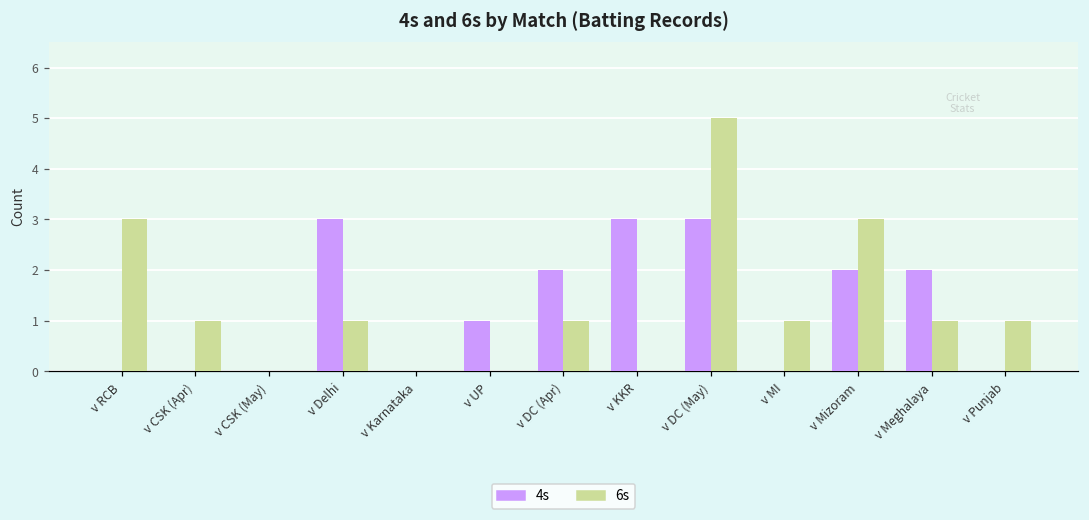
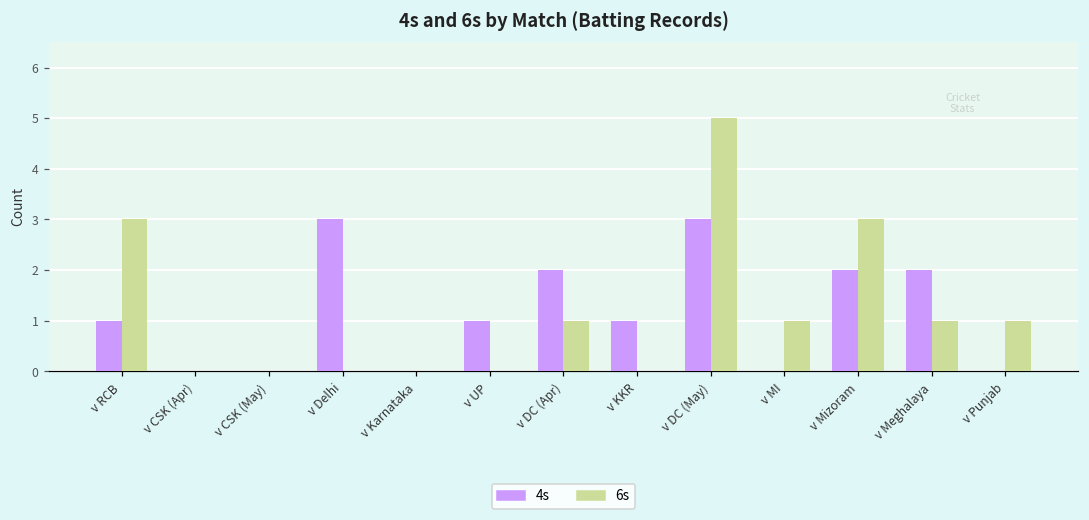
  {
    "4s": {
-     "v RCB": 0,
+     "v RCB": 1,
      "v CSK (Apr)": 0,
      "v CSK (May)": 0,
      "v Delhi": 3,
      "v Karnataka": 0,
      "v UP": 1,
      "v DC (Apr)": 2,
-     "v KKR": 3,
+     "v KKR": 1,
      "v DC (May)": 3,
      "v MI": 0,
      "v Mizoram": 2,
      "v Meghalaya": 2,
      "v Punjab": 0
    },
    "6s": {
      "v RCB": 3,
-     "v CSK (Apr)": 1,
+     "v CSK (Apr)": 0,
      "v CSK (May)": 0,
-     "v Delhi": 1,
+     "v Delhi": 0,
      "v Karnataka": 0,
      "v UP": 0,
      "v DC (Apr)": 1,
      "v KKR": 0,
      "v DC (May)": 5,
      "v MI": 1,
      "v Mizoram": 3,
      "v Meghalaya": 1,
      "v Punjab": 1
    }
  }
